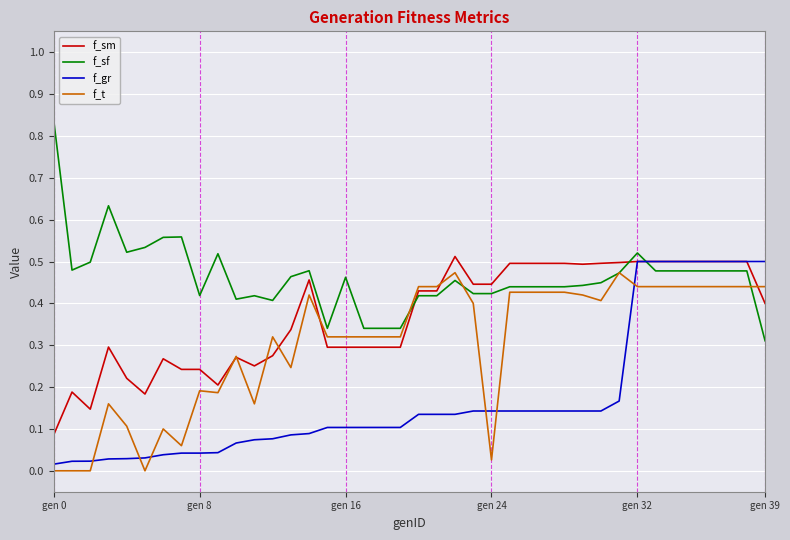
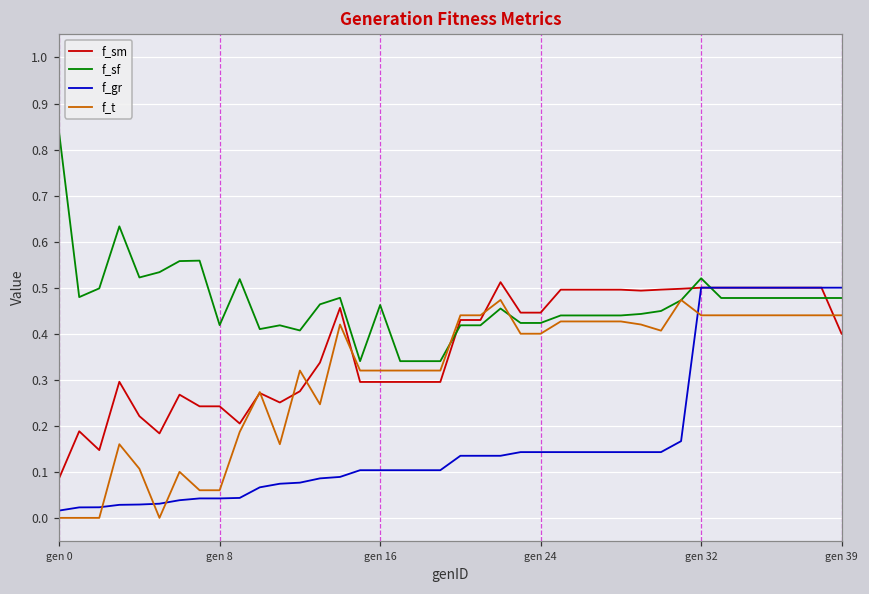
  {
    "f_sm": {
      "gen 0": 0.09,
      "gen 8": 0.24,
      "gen 16": 0.30,
      "gen 24": 0.45,
      "gen 39": 0.40
    },
    "f_sf": {
      "gen 0": 0.84,
      "gen 8": 0.42,
      "gen 16": 0.46,
      "gen 24": 0.42,
      "gen 32": 0.52,
-     "gen 39": 0.31
+     "gen 39": 0.48
    },
    "f_gr": {
      "gen 0": 0.02,
      "gen 8": 0.04,
      "gen 16": 0.10,
      "gen 24": 0.14,
      "gen 39": 0.50
    },
    "f_t": {
      "gen 0": 0.00,
-     "gen 8": 0.19,
+     "gen 8": 0.06,
      "gen 16": 0.32,
-     "gen 24": 0.03,
+     "gen 24": 0.40,
      "gen 32": 0.44,
      "gen 39": 0.44
    }
  }
